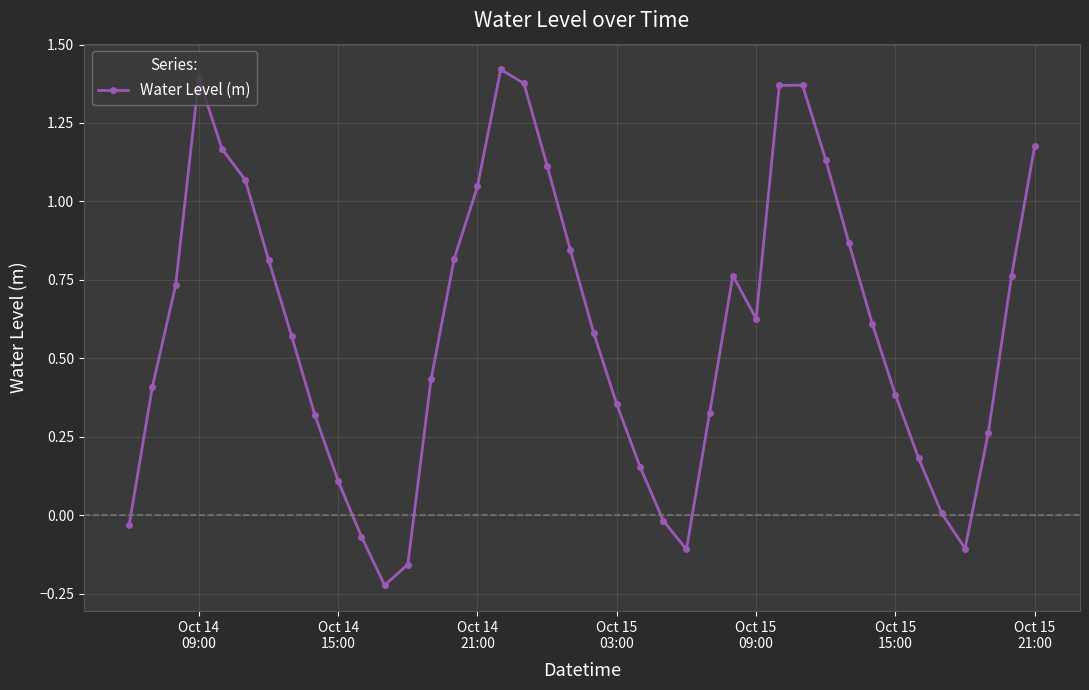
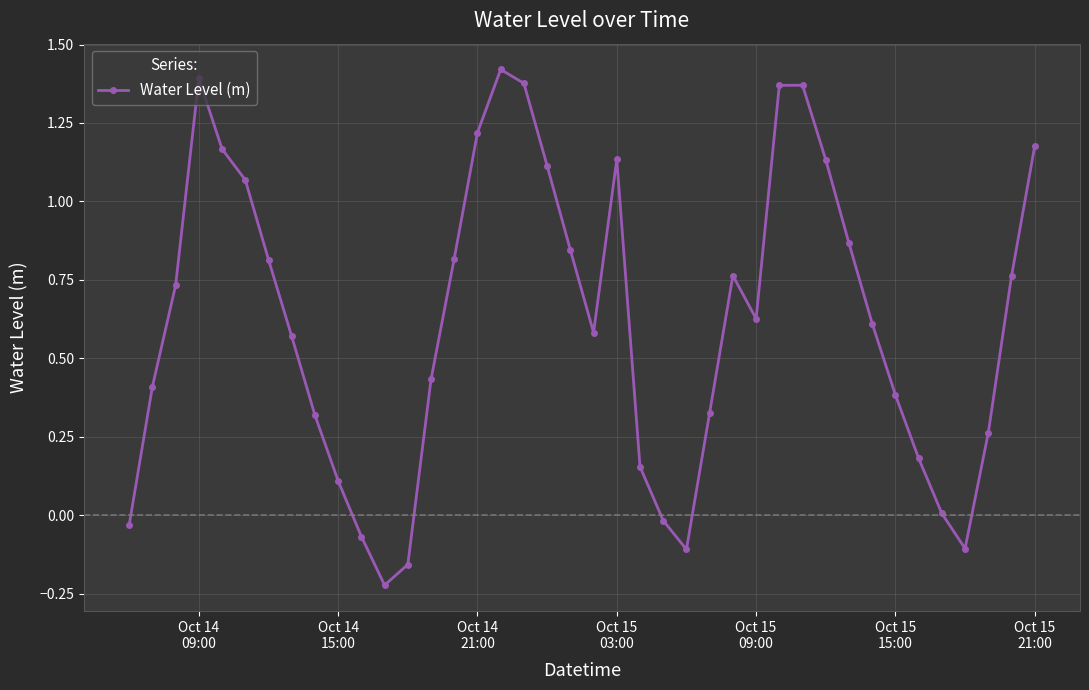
  {
    "Oct 14 15:00": 0.11,
-   "Oct 14 21:00": 1.05,
-   "Oct 15 03:00": 0.35,
+   "Oct 14 21:00": 1.22,
+   "Oct 15 03:00": 1.13,
    "Oct 15 09:00": 0.63,
    "Oct 15 15:00": 0.38,
    "Oct 15 21:00": 1.18
  }
